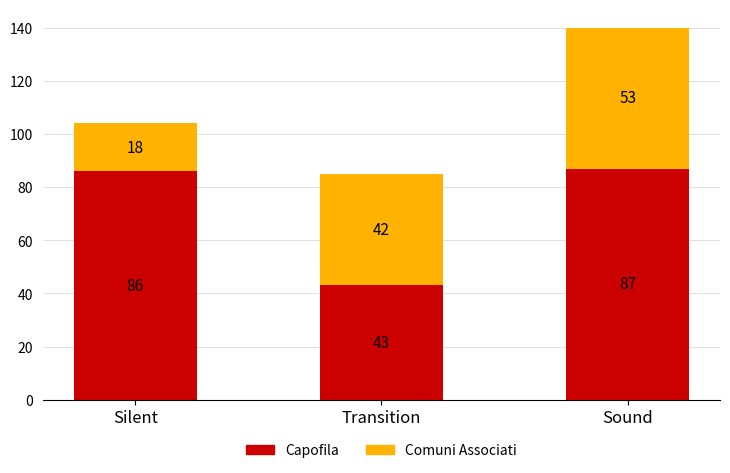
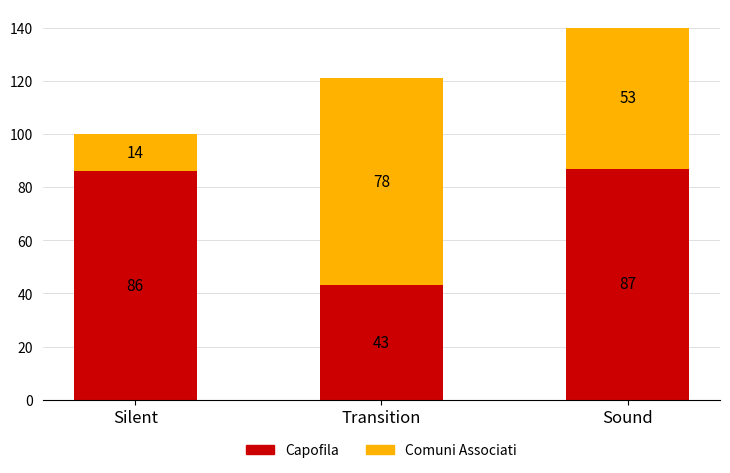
  {
    "Capofila": {
      "Silent": 86,
      "Transition": 43,
      "Sound": 87
    },
    "Comuni Associati": {
-     "Silent": 18,
-     "Transition": 42,
+     "Silent": 14,
+     "Transition": 78,
      "Sound": 53
    }
  }
